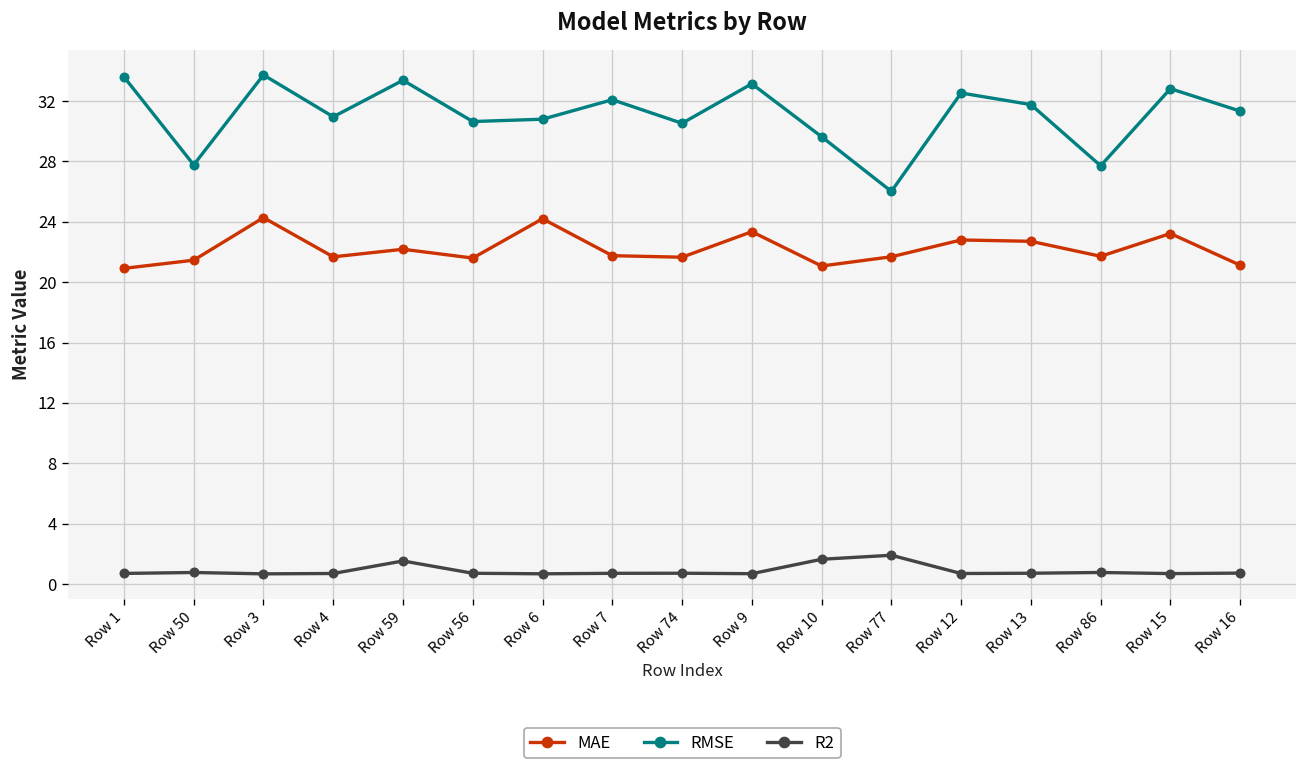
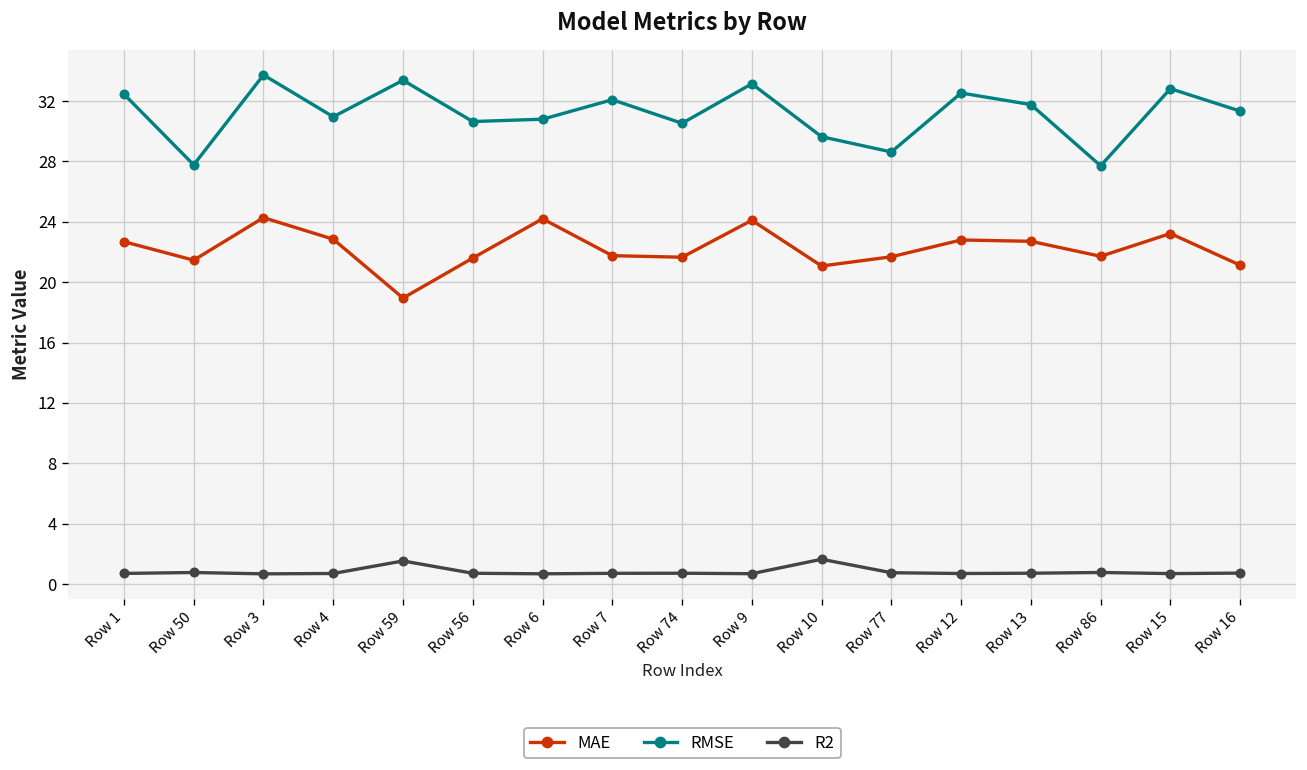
  {
    "MAE": {
-     "Row 1": 20.9,
+     "Row 1": 22.7,
      "Row 50": 21.5,
      "Row 3": 24.3,
-     "Row 4": 21.7,
-     "Row 59": 22.2,
+     "Row 4": 22.8,
+     "Row 59": 18.9,
      "Row 56": 21.6,
      "Row 6": 24.2,
      "Row 7": 21.8,
      "Row 74": 21.7,
-     "Row 9": 23.3,
+     "Row 9": 24.1,
      "Row 10": 21.1,
      "Row 77": 21.7,
      "Row 12": 22.8,
      "Row 13": 22.7,
      "Row 86": 21.7,
      "Row 15": 23.2,
      "Row 16": 21.1
    },
    "RMSE": {
-     "Row 1": 33.6,
+     "Row 1": 32.5,
      "Row 50": 27.8,
      "Row 3": 33.7,
      "Row 4": 31.0,
      "Row 59": 33.4,
      "Row 56": 30.6,
      "Row 6": 30.8,
      "Row 7": 32.1,
      "Row 74": 30.5,
      "Row 9": 33.1,
      "Row 10": 29.6,
-     "Row 77": 26.0,
+     "Row 77": 28.6,
      "Row 12": 32.5,
      "Row 13": 31.8,
      "Row 86": 27.7,
      "Row 15": 32.8,
      "Row 16": 31.3
    },
    "R2": {
      "Row 1": 0.7,
      "Row 50": 0.8,
      "Row 3": 0.7,
      "Row 4": 0.7,
      "Row 59": 1.5,
      "Row 56": 0.7,
      "Row 6": 0.7,
      "Row 7": 0.7,
      "Row 74": 0.7,
      "Row 9": 0.7,
      "Row 10": 1.6,
-     "Row 77": 1.9,
+     "Row 77": 0.8,
      "Row 12": 0.7,
      "Row 13": 0.7,
      "Row 86": 0.8,
      "Row 15": 0.7,
      "Row 16": 0.7
    }
  }
